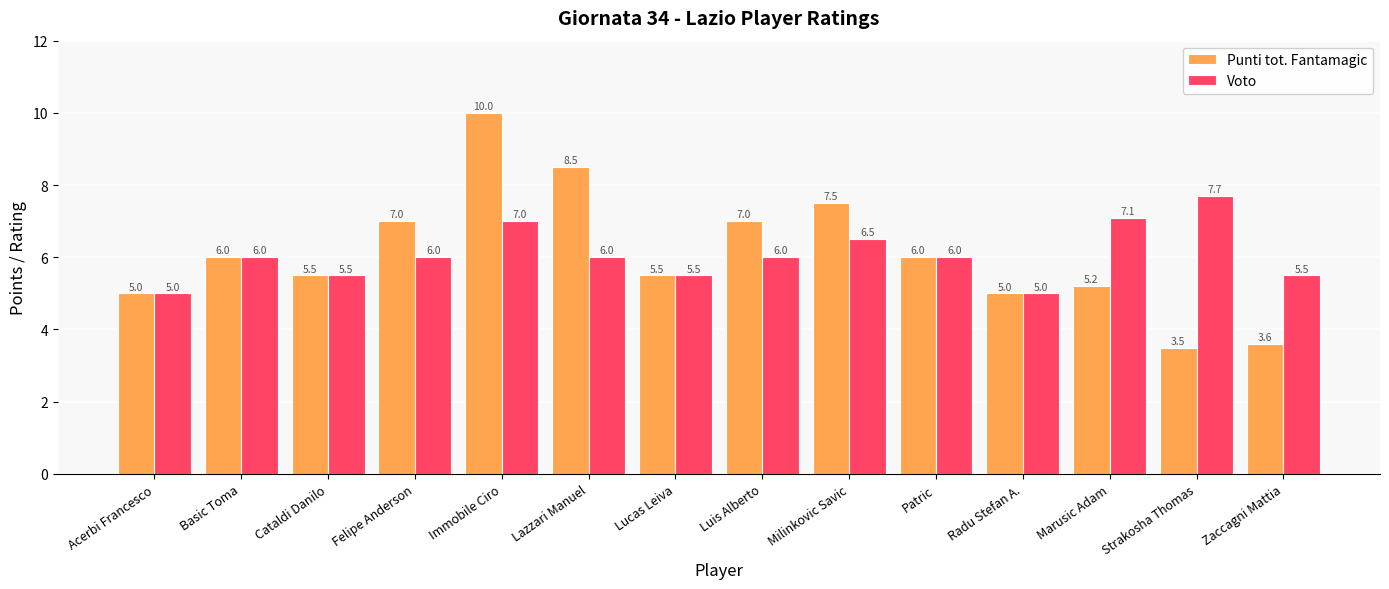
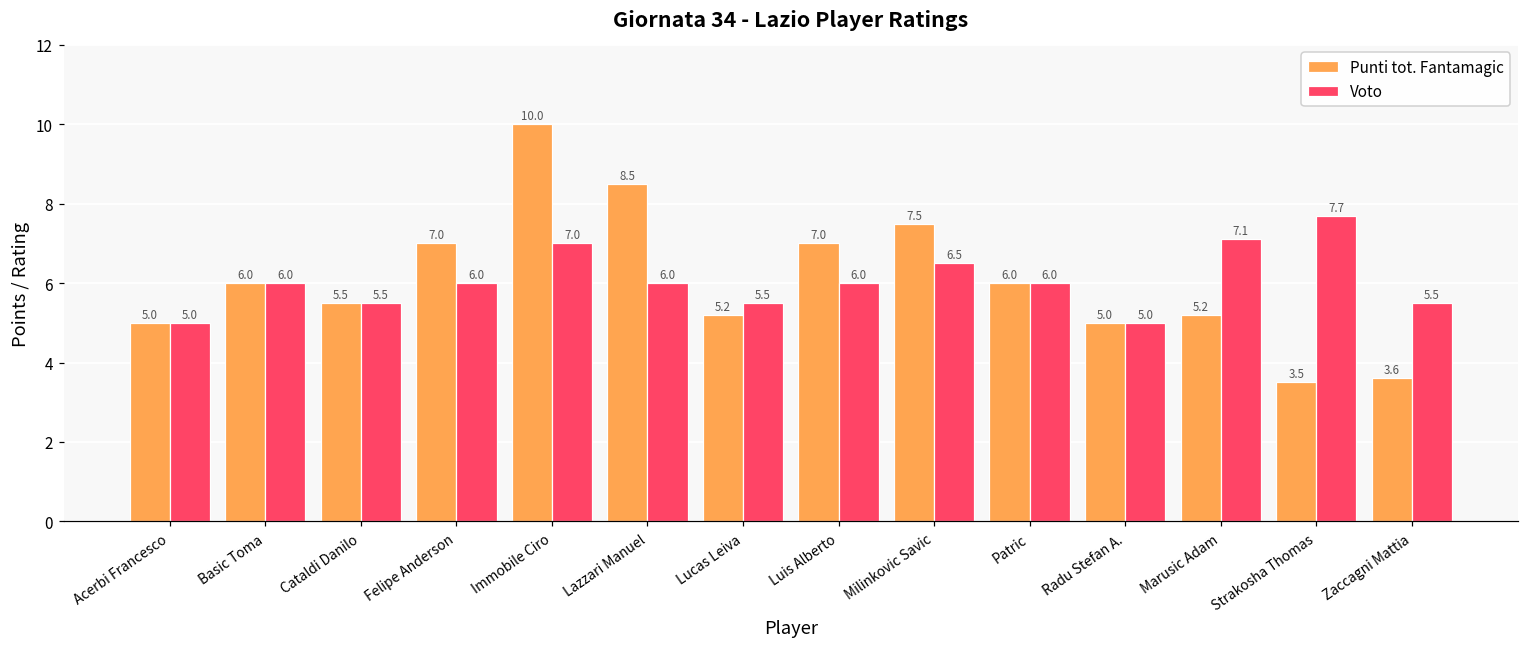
  {
    "Punti tot. Fantamagic": {
      "Acerbi Francesco": 5.0,
      "Basic Toma": 6.0,
      "Cataldi Danilo": 5.5,
      "Felipe Anderson": 7.0,
      "Immobile Ciro": 10.0,
      "Lazzari Manuel": 8.5,
-     "Lucas Leiva": 5.5,
+     "Lucas Leiva": 5.2,
      "Luis Alberto": 7.0,
      "Milinkovic Savic": 7.5,
      "Patric": 6.0,
      "Radu Stefan A.": 5.0,
      "Marusic Adam": 5.2,
      "Strakosha Thomas": 3.5,
      "Zaccagni Mattia": 3.6
    },
    "Voto": {
      "Acerbi Francesco": 5.0,
      "Basic Toma": 6.0,
      "Cataldi Danilo": 5.5,
      "Felipe Anderson": 6.0,
      "Immobile Ciro": 7.0,
      "Lazzari Manuel": 6.0,
      "Lucas Leiva": 5.5,
      "Luis Alberto": 6.0,
      "Milinkovic Savic": 6.5,
      "Patric": 6.0,
      "Radu Stefan A.": 5.0,
      "Marusic Adam": 7.1,
      "Strakosha Thomas": 7.7,
      "Zaccagni Mattia": 5.5
    }
  }
